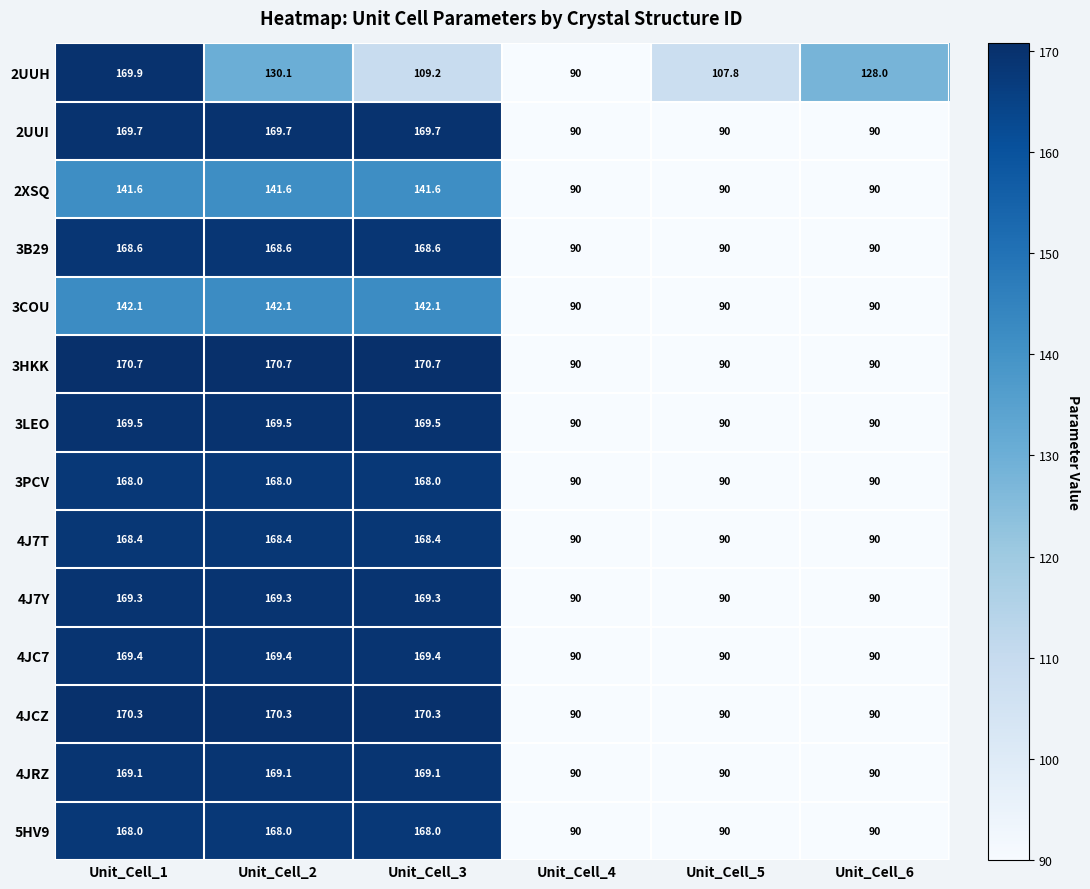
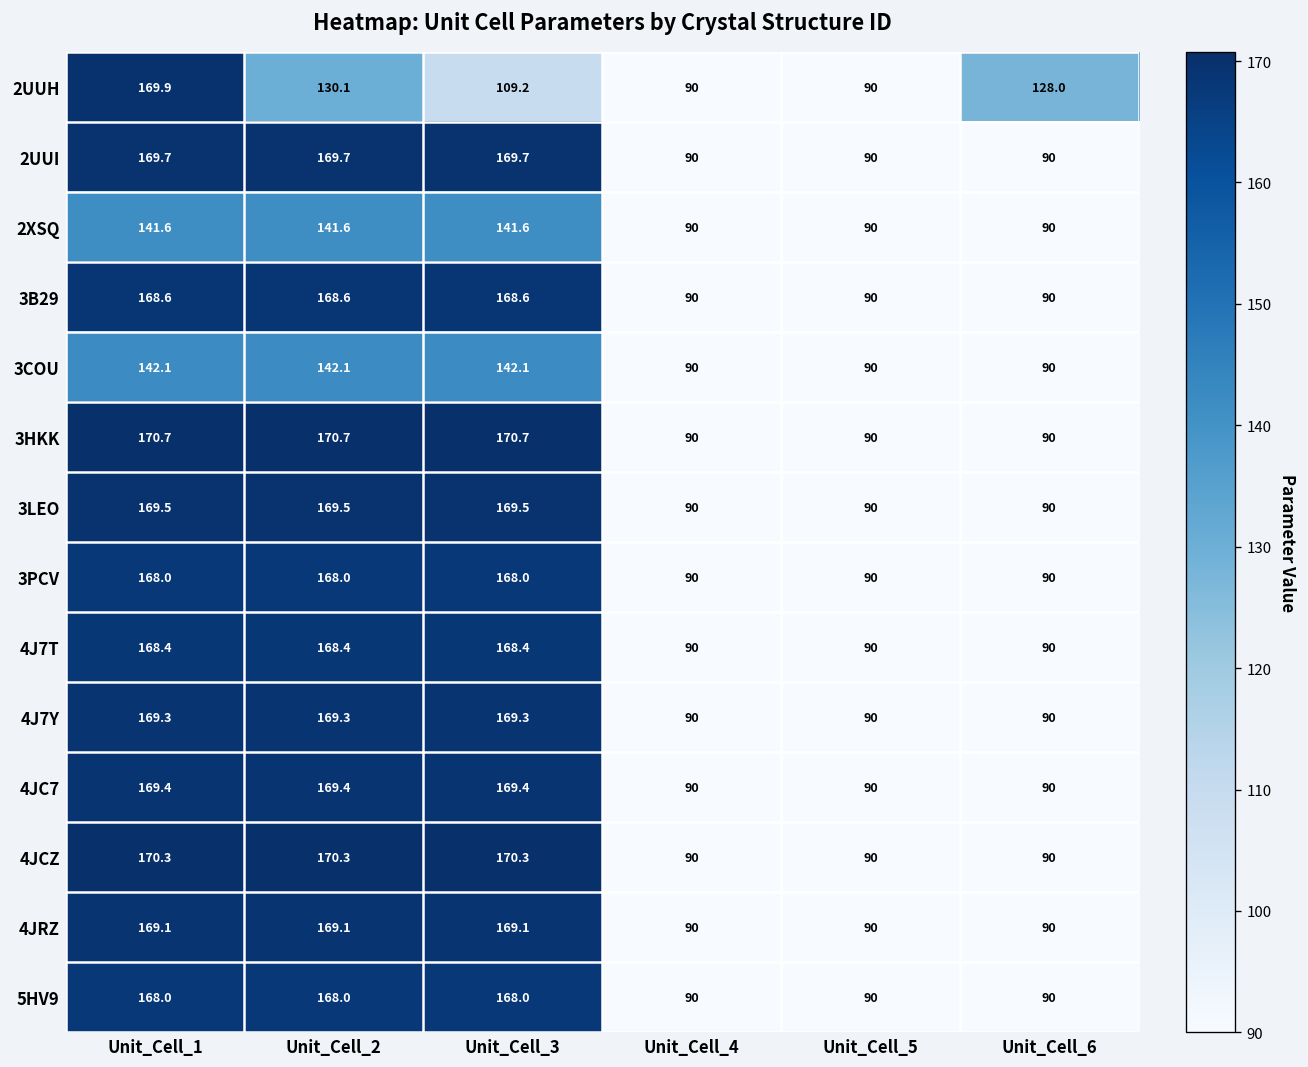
  {
    "2UUH": {
      "Unit_Cell_1": 169.9,
      "Unit_Cell_2": 130.1,
      "Unit_Cell_3": 109.2,
      "Unit_Cell_4": 90,
-     "Unit_Cell_5": 107.8,
+     "Unit_Cell_5": 90,
      "Unit_Cell_6": 128.0
    },
    "2UUI": {
      "Unit_Cell_1": 169.7,
      "Unit_Cell_2": 169.7,
      "Unit_Cell_3": 169.7,
      "Unit_Cell_4": 90,
      "Unit_Cell_5": 90,
      "Unit_Cell_6": 90
    },
    "2XSQ": {
      "Unit_Cell_1": 141.6,
      "Unit_Cell_2": 141.6,
      "Unit_Cell_3": 141.6,
      "Unit_Cell_4": 90,
      "Unit_Cell_5": 90,
      "Unit_Cell_6": 90
    },
    "3B29": {
      "Unit_Cell_1": 168.6,
      "Unit_Cell_2": 168.6,
      "Unit_Cell_3": 168.6,
      "Unit_Cell_4": 90,
      "Unit_Cell_5": 90,
      "Unit_Cell_6": 90
    },
    "3COU": {
      "Unit_Cell_1": 142.1,
      "Unit_Cell_2": 142.1,
      "Unit_Cell_3": 142.1,
      "Unit_Cell_4": 90,
      "Unit_Cell_5": 90,
      "Unit_Cell_6": 90
    },
    "3HKK": {
      "Unit_Cell_1": 170.7,
      "Unit_Cell_2": 170.7,
      "Unit_Cell_3": 170.7,
      "Unit_Cell_4": 90,
      "Unit_Cell_5": 90,
      "Unit_Cell_6": 90
    },
    "3LEO": {
      "Unit_Cell_1": 169.5,
      "Unit_Cell_2": 169.5,
      "Unit_Cell_3": 169.5,
      "Unit_Cell_4": 90,
      "Unit_Cell_5": 90,
      "Unit_Cell_6": 90
    },
    "3PCV": {
      "Unit_Cell_1": 168.0,
      "Unit_Cell_2": 168.0,
      "Unit_Cell_3": 168.0,
      "Unit_Cell_4": 90,
      "Unit_Cell_5": 90,
      "Unit_Cell_6": 90
    },
    "4J7T": {
      "Unit_Cell_1": 168.4,
      "Unit_Cell_2": 168.4,
      "Unit_Cell_3": 168.4,
      "Unit_Cell_4": 90,
      "Unit_Cell_5": 90,
      "Unit_Cell_6": 90
    },
    "4J7Y": {
      "Unit_Cell_1": 169.3,
      "Unit_Cell_2": 169.3,
      "Unit_Cell_3": 169.3,
      "Unit_Cell_4": 90,
      "Unit_Cell_5": 90,
      "Unit_Cell_6": 90
    },
    "4JC7": {
      "Unit_Cell_1": 169.4,
      "Unit_Cell_2": 169.4,
      "Unit_Cell_3": 169.4,
      "Unit_Cell_4": 90,
      "Unit_Cell_5": 90,
      "Unit_Cell_6": 90
    },
    "4JCZ": {
      "Unit_Cell_1": 170.3,
      "Unit_Cell_2": 170.3,
      "Unit_Cell_3": 170.3,
      "Unit_Cell_4": 90,
      "Unit_Cell_5": 90,
      "Unit_Cell_6": 90
    },
    "4JRZ": {
      "Unit_Cell_1": 169.1,
      "Unit_Cell_2": 169.1,
      "Unit_Cell_3": 169.1,
      "Unit_Cell_4": 90,
      "Unit_Cell_5": 90,
      "Unit_Cell_6": 90
    },
    "5HV9": {
      "Unit_Cell_1": 168.0,
      "Unit_Cell_2": 168.0,
      "Unit_Cell_3": 168.0,
      "Unit_Cell_4": 90,
      "Unit_Cell_5": 90,
      "Unit_Cell_6": 90
    }
  }
